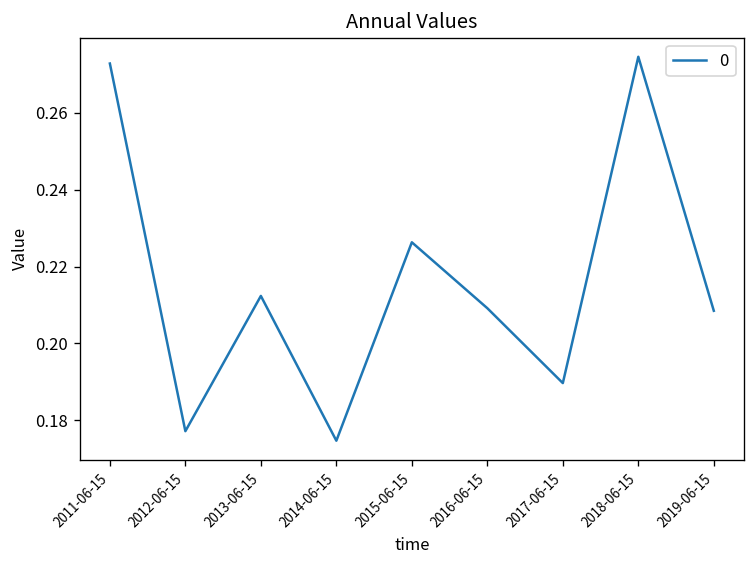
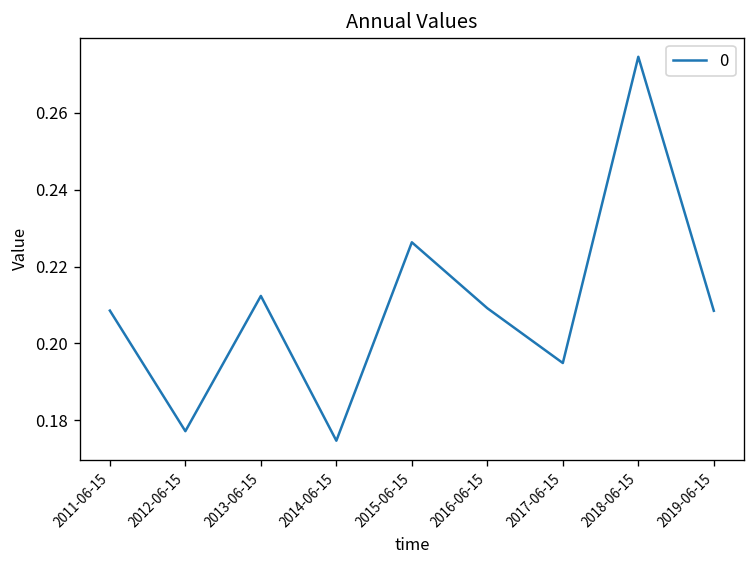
  {
-   "2011-06-15": 0.273,
+   "2011-06-15": 0.209,
    "2012-06-15": 0.177,
    "2013-06-15": 0.212,
    "2014-06-15": 0.175,
    "2015-06-15": 0.226,
    "2016-06-15": 0.209,
-   "2017-06-15": 0.190,
+   "2017-06-15": 0.195,
    "2018-06-15": 0.275,
    "2019-06-15": 0.208
  }
